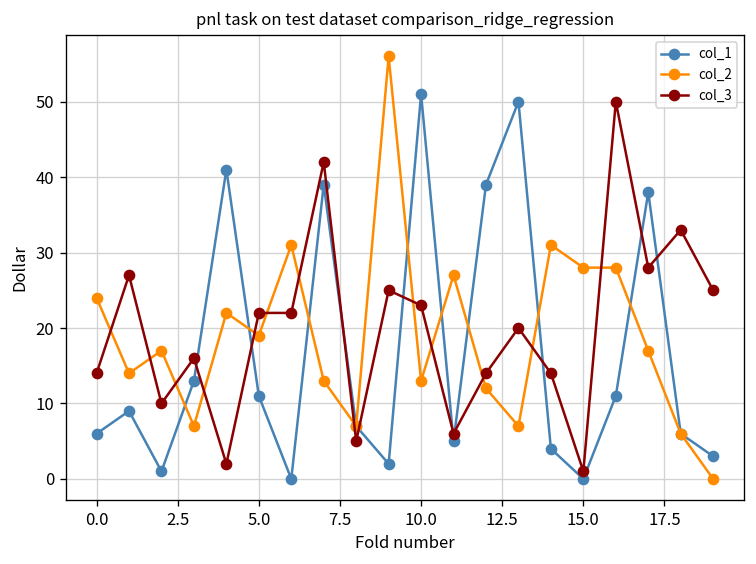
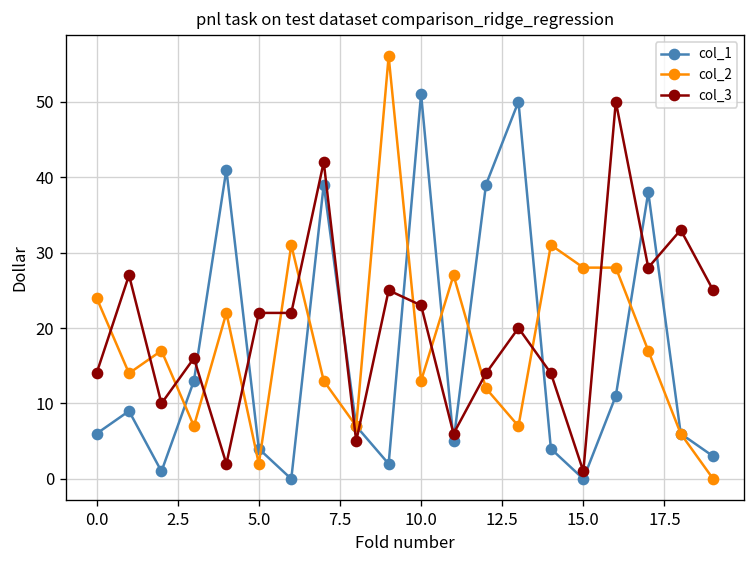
  {
    "col_1": {
      "0.0": 6,
-     "5.0": 11,
+     "5.0": 4,
      "10.0": 51,
      "15.0": 0
    },
    "col_2": {
      "0.0": 24,
-     "5.0": 19,
+     "5.0": 2,
      "10.0": 13,
      "15.0": 28
    },
    "col_3": {
      "0.0": 14,
      "5.0": 22,
      "10.0": 23,
      "15.0": 1
    }
  }
